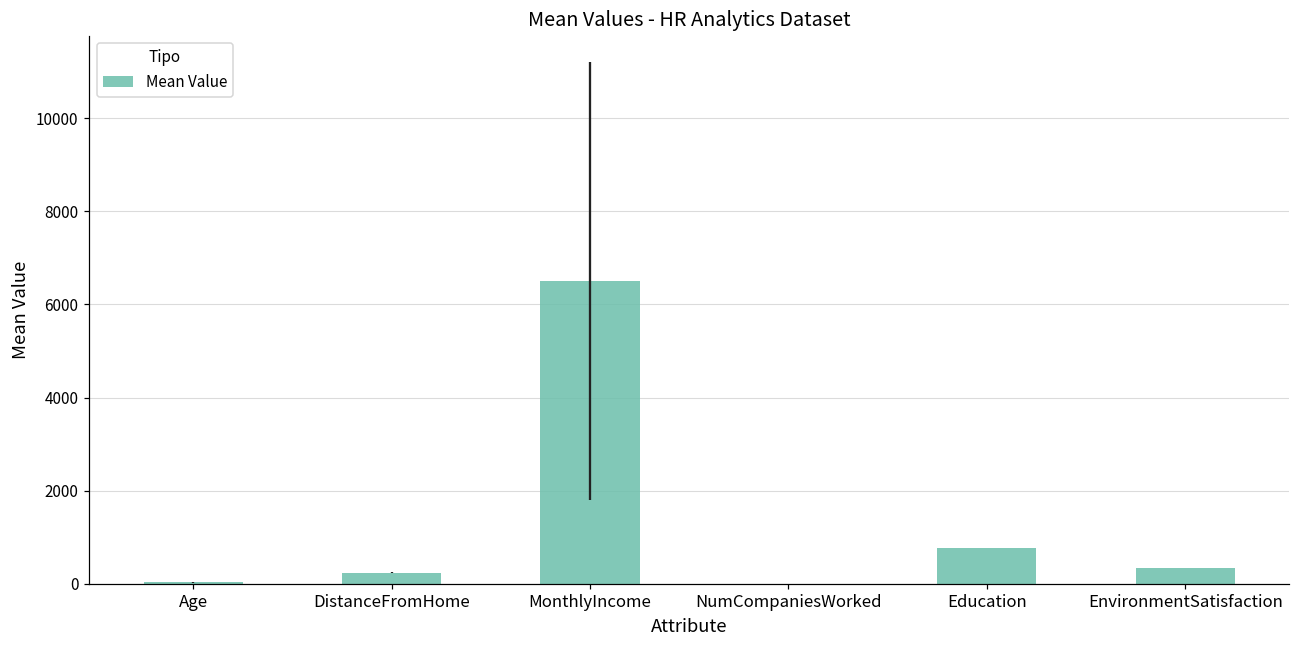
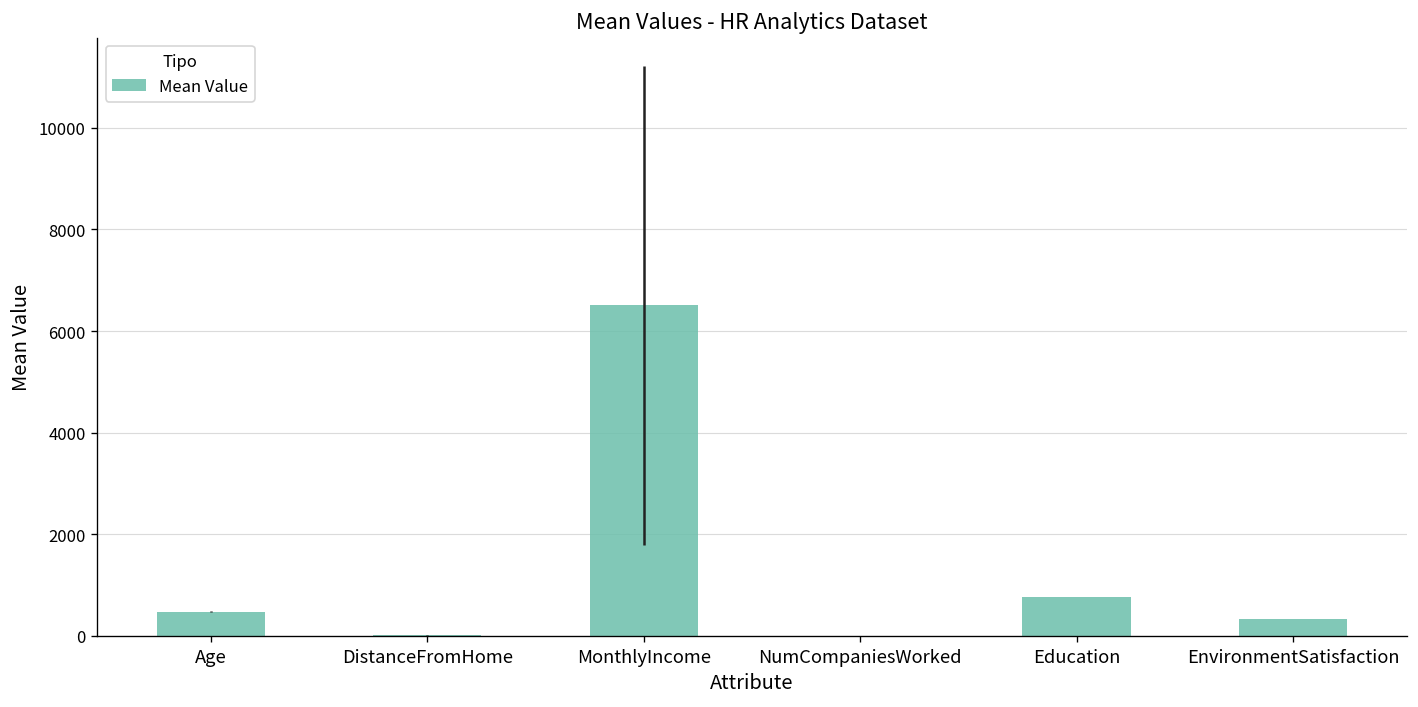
  {
-   "Age": 0,
-   "DistanceFromHome": 200,
+   "Age": 500,
+   "DistanceFromHome": 0,
    "MonthlyIncome": 6500,
    "Education": 800,
    "EnvironmentSatisfaction": 300
  }
